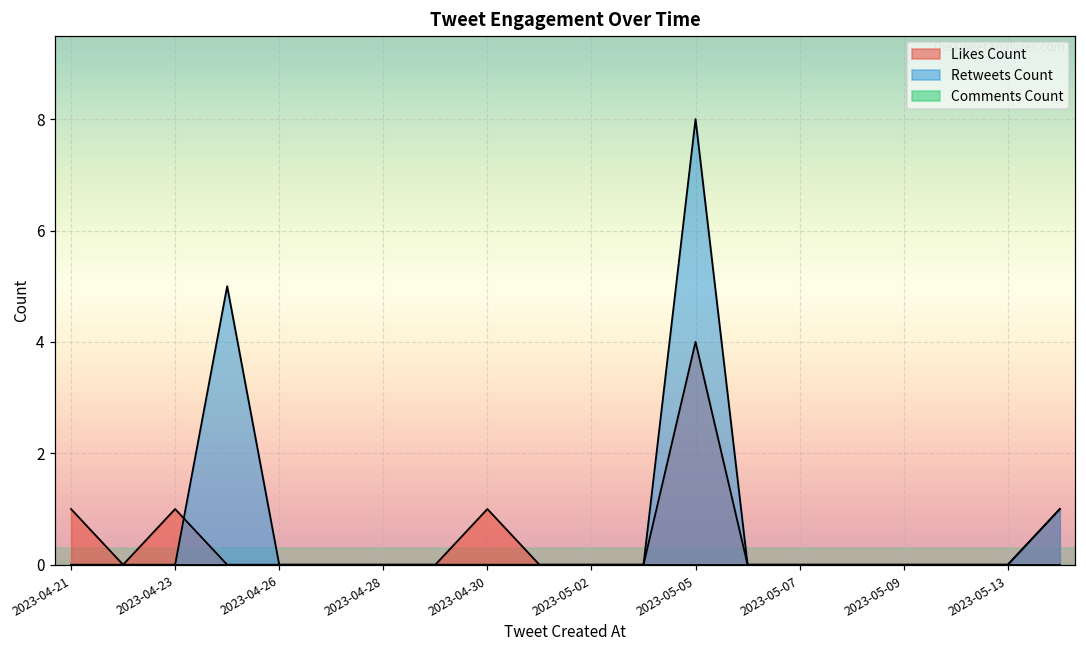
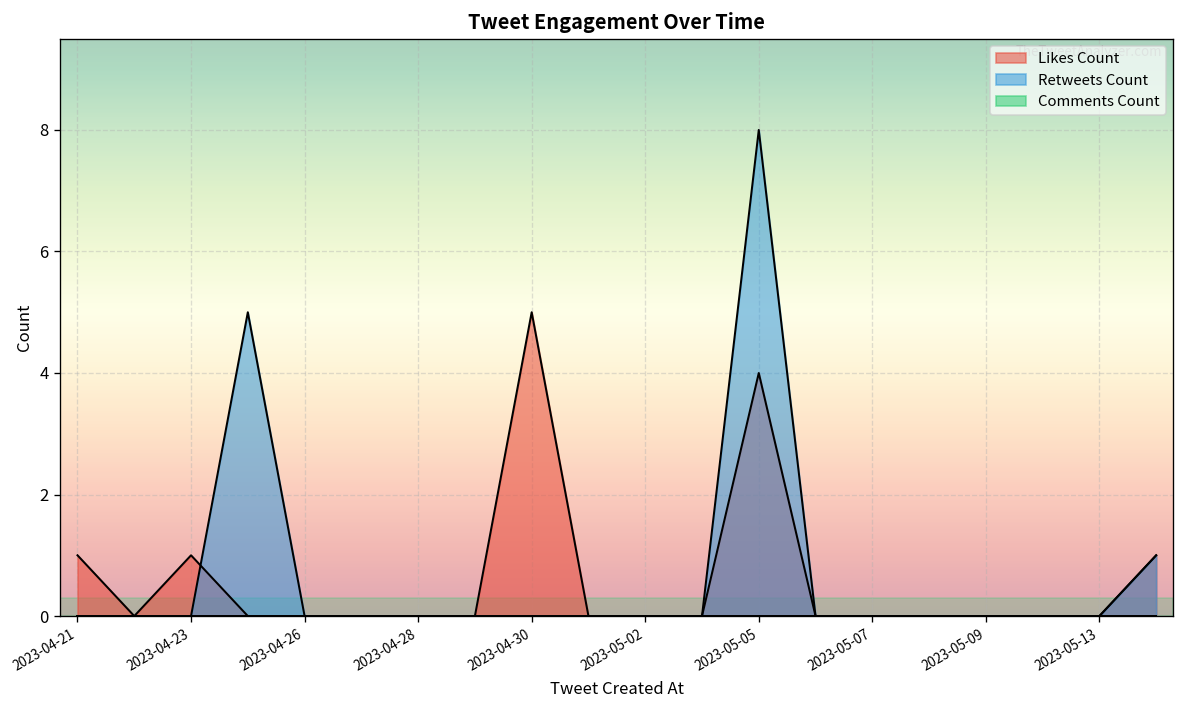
  {
    "Likes Count": {
      "2023-04-21": 1,
      "2023-04-23": 1,
-     "2023-04-30": 1,
+     "2023-04-30": 5,
      "2023-05-05": 4
    },
    "Retweets Count": {
      "2023-05-05": 8
    },
    "Comments Count": {
      "2023-05-05": 0
    }
  }
